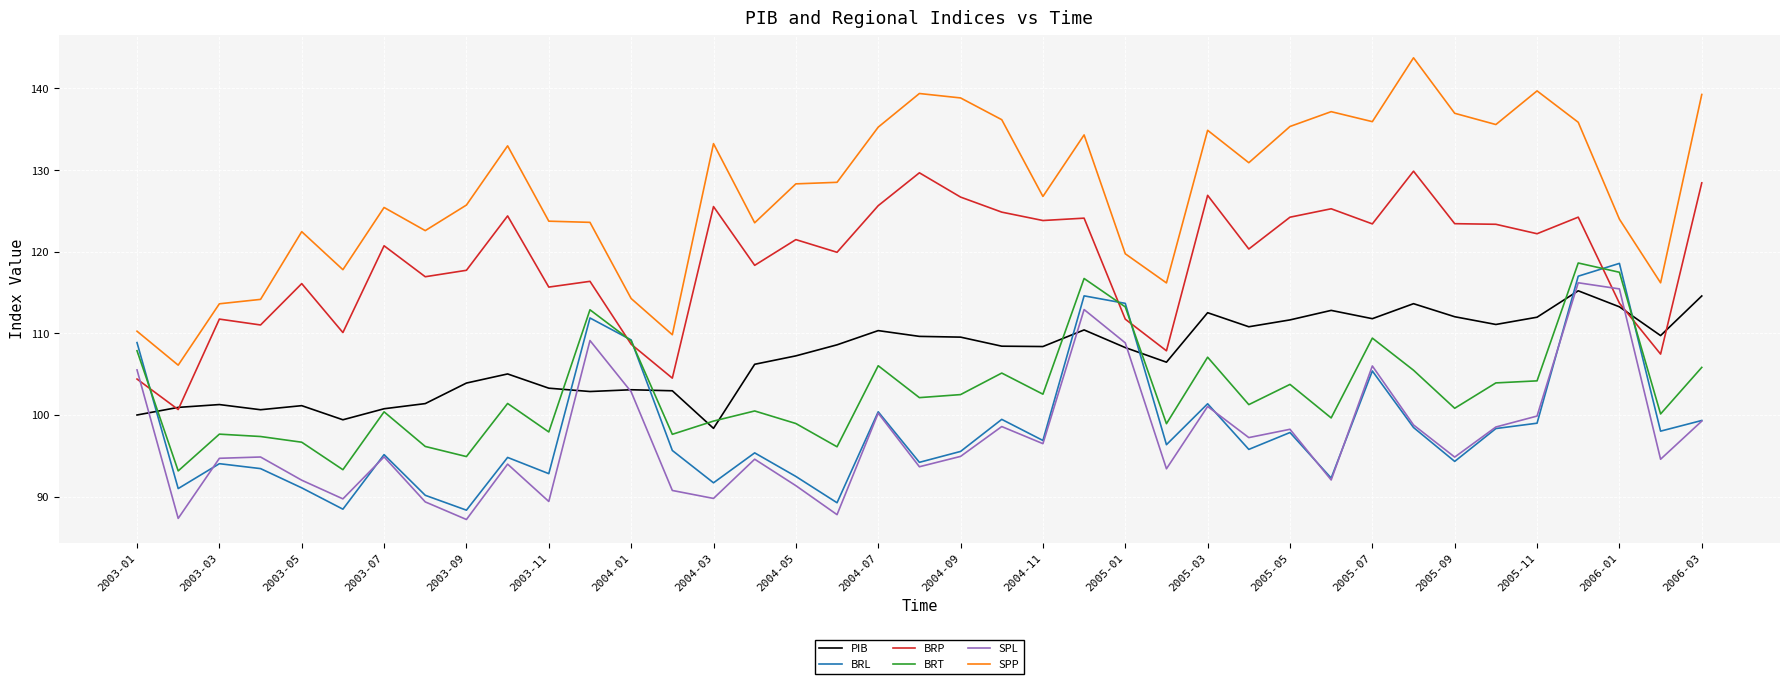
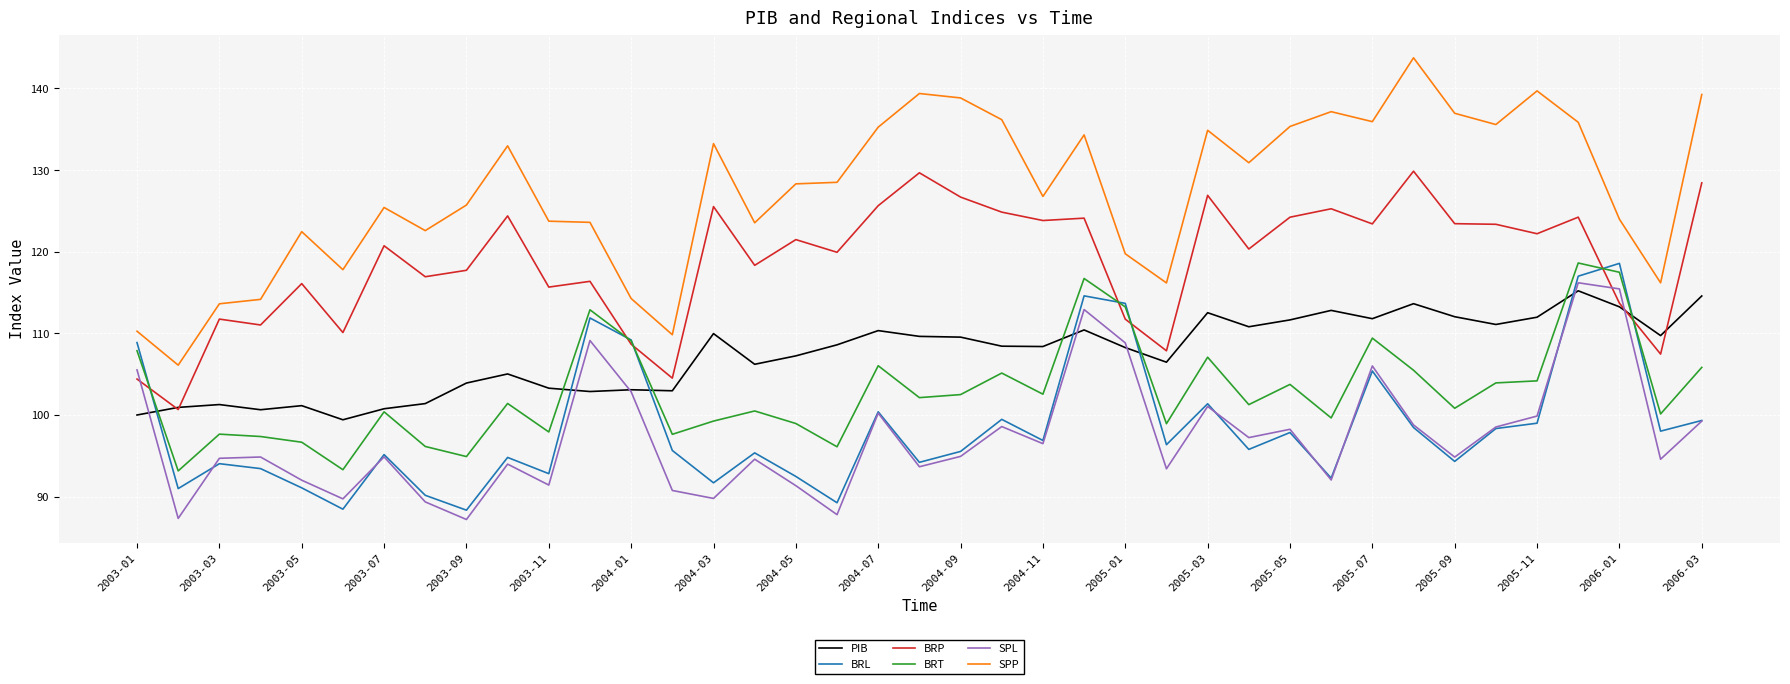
  {
    "PIB": {
      "2003-01": 100,
      "2003-03": 101,
      "2003-05": 101,
      "2003-07": 101,
      "2003-09": 104,
      "2003-11": 103,
-     "2004-03": 98,
+     "2004-03": 110,
      "2004-05": 107,
      "2004-07": 110,
      "2004-09": 110,
      "2004-11": 108,
      "2005-01": 108,
      "2005-03": 113,
      "2005-05": 112,
      "2005-07": 112,
      "2005-09": 112,
      "2005-11": 112,
      "2006-01": 113,
      "2006-03": 115
    },
    "BRL": {
      "2003-01": 109,
      "2003-03": 94,
      "2003-05": 91,
      "2003-09": 88,
      "2003-11": 93,
      "2004-03": 92,
      "2004-05": 92,
      "2004-09": 96,
      "2004-11": 97,
      "2005-01": 114,
      "2005-03": 101,
      "2005-05": 98,
      "2005-07": 105,
      "2005-09": 94,
      "2005-11": 99,
      "2006-01": 119
    },
    "BRP": {
      "2003-01": 104,
      "2003-03": 112,
      "2003-05": 116,
      "2003-07": 121,
      "2003-09": 118,
      "2003-11": 116,
      "2004-01": 109,
      "2004-03": 126,
      "2004-05": 121,
      "2004-07": 126,
      "2004-09": 127,
      "2004-11": 124,
      "2005-01": 112,
      "2005-03": 127,
      "2005-05": 124,
      "2005-07": 123,
      "2005-09": 123,
      "2005-11": 122,
      "2006-01": 114,
      "2006-03": 128
    },
    "BRT": {
      "2003-01": 108,
      "2003-03": 98,
      "2003-05": 97,
      "2003-07": 100,
      "2003-09": 95,
      "2003-11": 98,
      "2004-03": 99,
      "2004-05": 99,
      "2004-07": 106,
      "2004-09": 102,
      "2004-11": 103,
      "2005-01": 113,
      "2005-03": 107,
      "2005-05": 104,
      "2005-07": 109,
      "2005-09": 101,
      "2005-11": 104,
      "2006-01": 117,
      "2006-03": 106
    },
    "SPL": {
      "2003-01": 106,
      "2003-03": 95,
      "2003-05": 92,
      "2003-09": 87,
-     "2003-11": 89,
+     "2003-11": 91,
      "2004-03": 90,
      "2004-05": 91,
      "2004-09": 95,
      "2004-11": 96,
      "2005-01": 109,
      "2005-03": 101,
      "2005-05": 98,
      "2005-07": 106,
      "2005-09": 95,
      "2005-11": 100,
      "2006-01": 115
    },
    "SPP": {
      "2003-01": 110,
      "2003-03": 114,
      "2003-05": 122,
      "2003-07": 125,
      "2003-09": 126,
      "2003-11": 124,
      "2004-01": 114,
      "2004-03": 133,
      "2004-05": 128,
      "2004-07": 135,
      "2004-09": 139,
      "2004-11": 127,
      "2005-01": 120,
      "2005-03": 135,
      "2005-05": 135,
      "2005-07": 136,
      "2005-09": 137,
      "2005-11": 140,
      "2006-01": 124,
      "2006-03": 139
    }
  }
